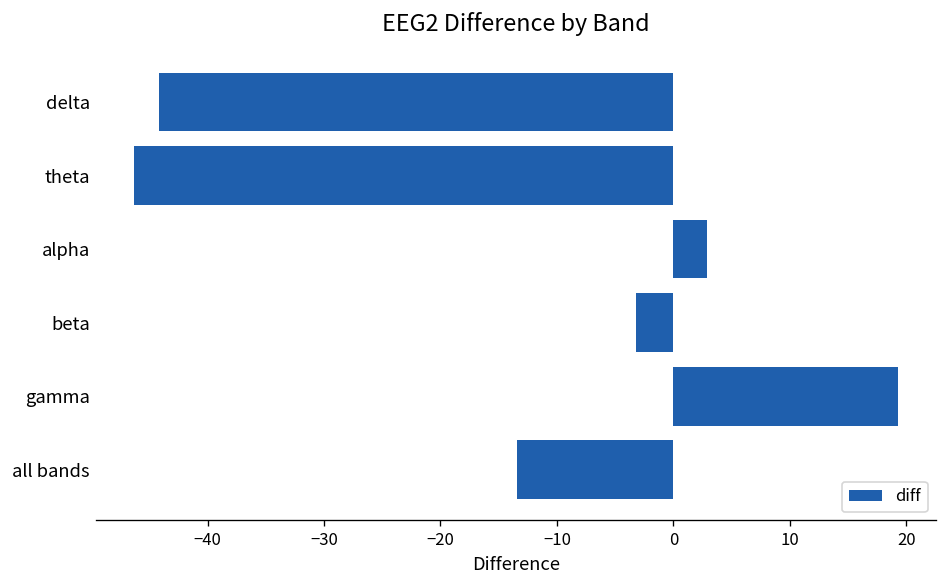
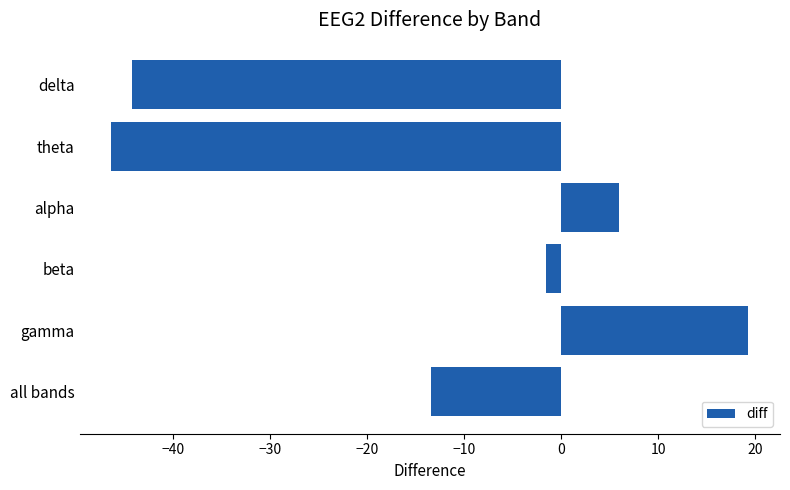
  {
    "delta": -44,
    "theta": -46,
-   "alpha": 3,
-   "beta": -3,
+   "alpha": 6,
+   "beta": -2,
    "gamma": 19,
    "all bands": -13
  }
